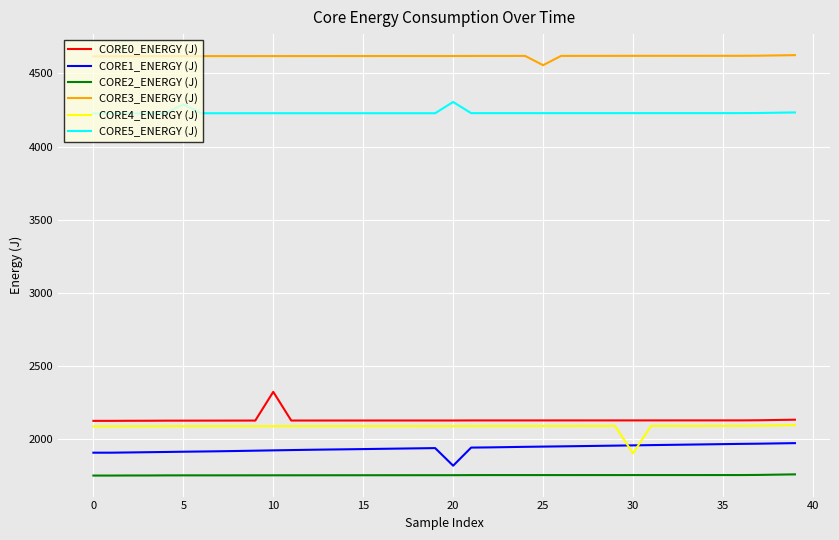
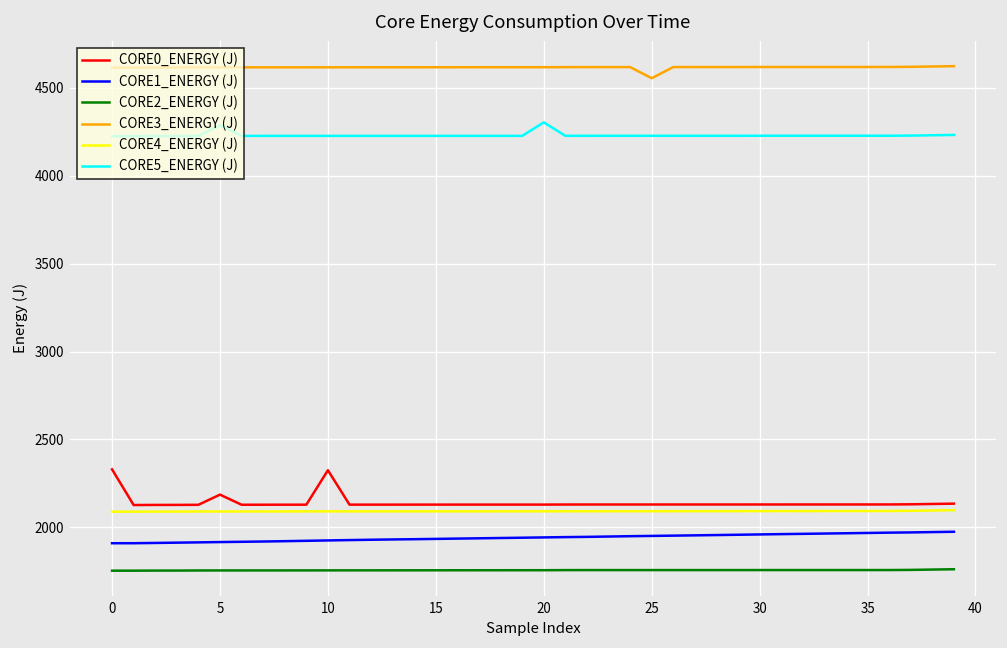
  {
    "CORE0_ENERGY (J)": {
-     "0": 2130,
-     "5": 2130,
+     "0": 2330,
+     "5": 2190,
      "10": 2320,
      "15": 2130,
      "20": 2130,
      "25": 2130,
      "30": 2130,
      "35": 2130
    },
    "CORE1_ENERGY (J)": {
      "0": 1910,
      "5": 1920,
      "10": 1930,
      "15": 1930,
-     "20": 1820,
+     "20": 1940,
      "25": 1950,
      "30": 1960,
      "35": 1970
    },
    "CORE2_ENERGY (J)": {
      "0": 1750,
      "5": 1750,
      "10": 1750,
      "15": 1760,
      "20": 1760,
      "25": 1760,
      "30": 1760,
      "35": 1760
    },
    "CORE3_ENERGY (J)": {
      "10": 4620,
      "15": 4620,
      "20": 4620,
      "25": 4560,
      "30": 4620,
      "35": 4620
    },
    "CORE4_ENERGY (J)": {
      "0": 2090,
      "5": 2090,
      "10": 2090,
      "15": 2090,
      "20": 2090,
      "25": 2090,
-     "30": 1900,
+     "30": 2090,
      "35": 2090
    },
    "CORE5_ENERGY (J)": {
      "10": 4230,
      "15": 4230,
      "20": 4300,
      "25": 4230,
      "30": 4230,
      "35": 4230
    }
  }
